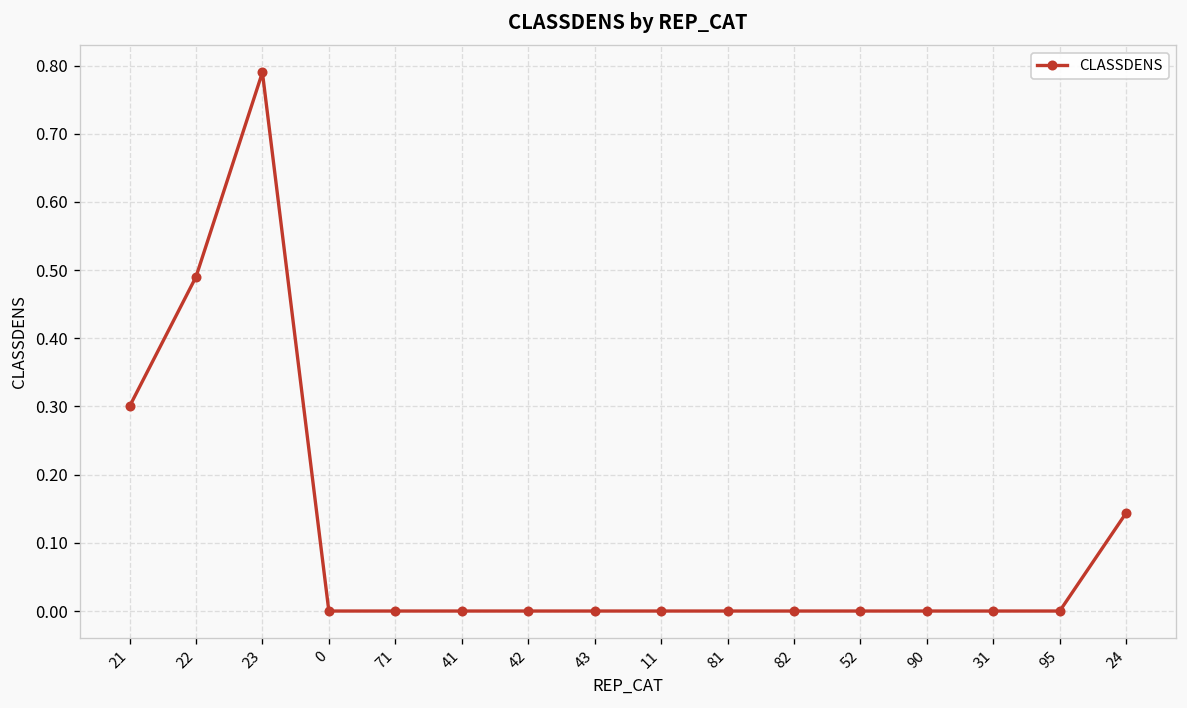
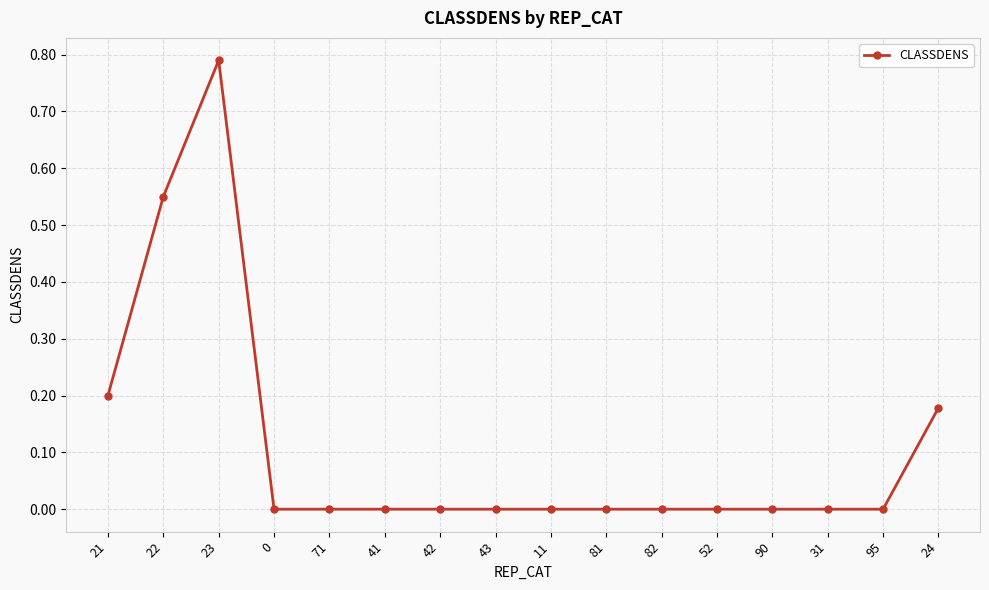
  {
-   "21": 0.3,
-   "22": 0.49,
+   "21": 0.2,
+   "22": 0.55,
    "23": 0.79,
    "0": 0.00,
    "71": 0.00,
    "41": 0.00,
    "42": 0.00,
    "43": 0.00,
    "11": 0.00,
    "81": 0.00,
    "82": 0.00,
    "52": 0.00,
    "90": 0.00,
    "31": 0.00,
    "95": 0.00,
-   "24": 0.14
+   "24": 0.18
  }
